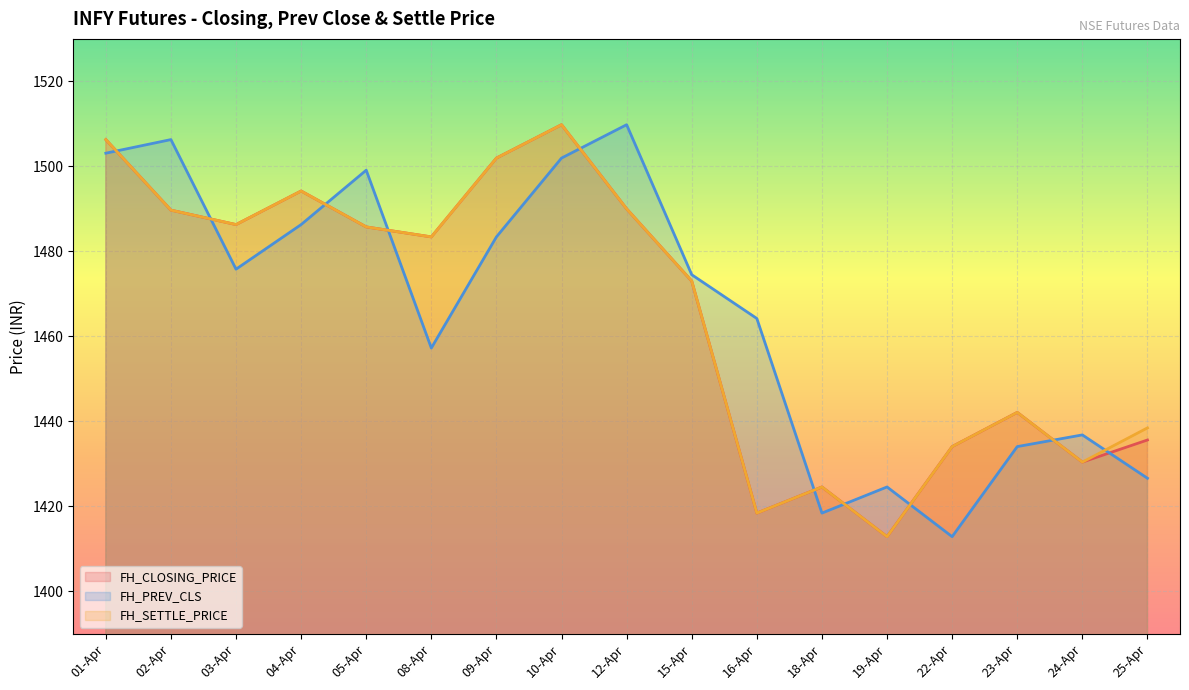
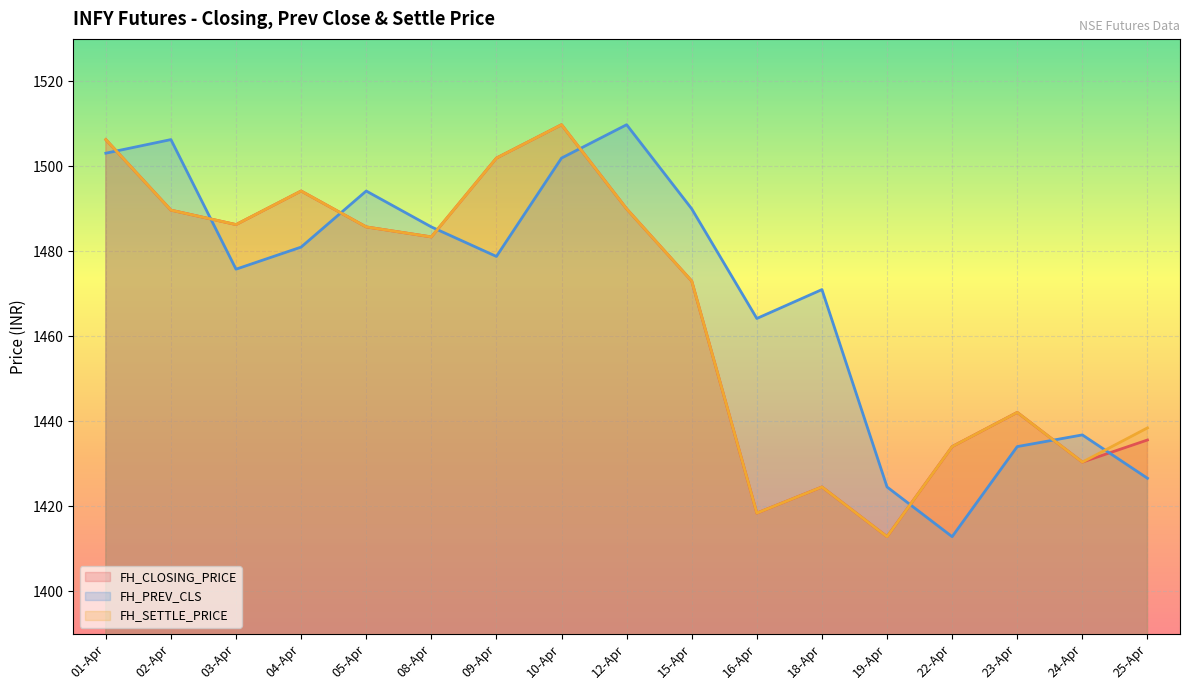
  {
    "FH_PREV_CLS": {
      "01-Apr": 1503,
      "02-Apr": 1506,
      "03-Apr": 1476,
-     "04-Apr": 1486,
-     "05-Apr": 1499,
-     "08-Apr": 1457,
-     "09-Apr": 1483,
+     "04-Apr": 1481,
+     "05-Apr": 1494,
+     "08-Apr": 1486,
+     "09-Apr": 1479,
      "10-Apr": 1502,
      "12-Apr": 1510,
-     "15-Apr": 1475,
+     "15-Apr": 1490,
      "16-Apr": 1464,
-     "18-Apr": 1418,
+     "18-Apr": 1471,
      "19-Apr": 1425,
      "22-Apr": 1413,
      "23-Apr": 1434,
      "24-Apr": 1437,
      "25-Apr": 1427
    }
  }
